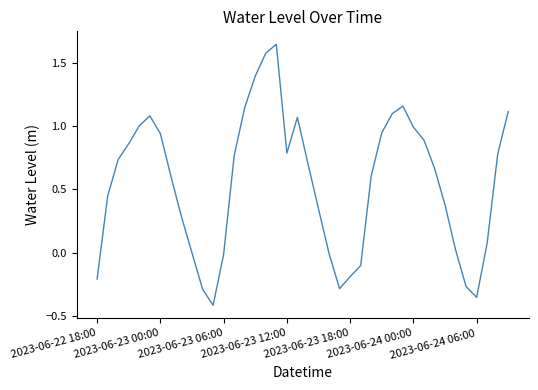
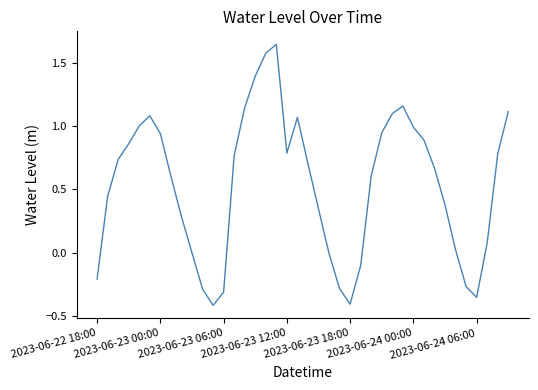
  {
    "2023-06-22 18:00": -0.21,
    "2023-06-23 00:00": 0.94,
-   "2023-06-23 06:00": -0.01,
+   "2023-06-23 06:00": -0.31,
    "2023-06-23 12:00": 0.79,
-   "2023-06-23 18:00": -0.19,
+   "2023-06-23 18:00": -0.40,
    "2023-06-24 00:00": 0.99,
    "2023-06-24 06:00": -0.35
  }
